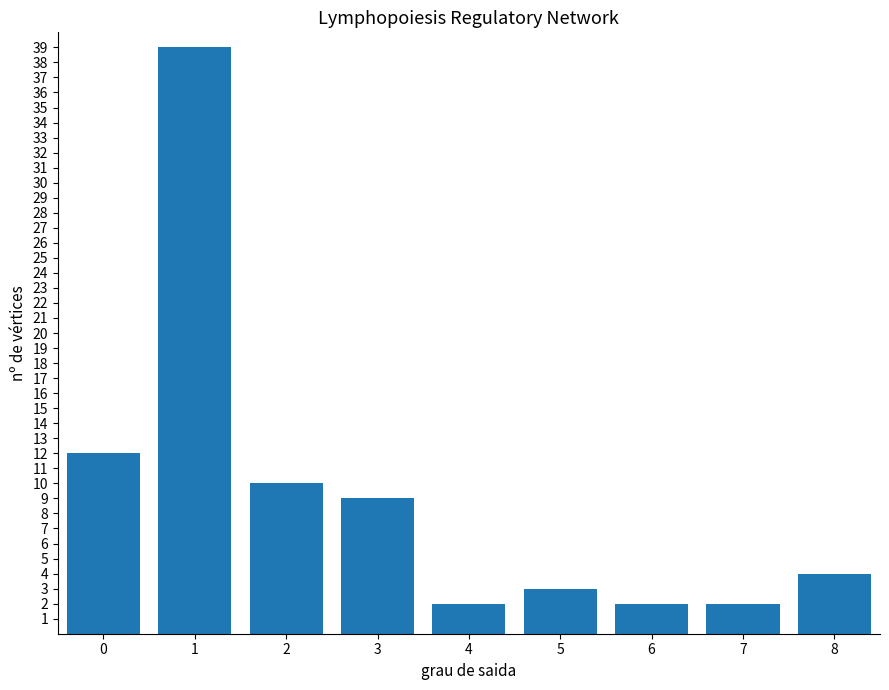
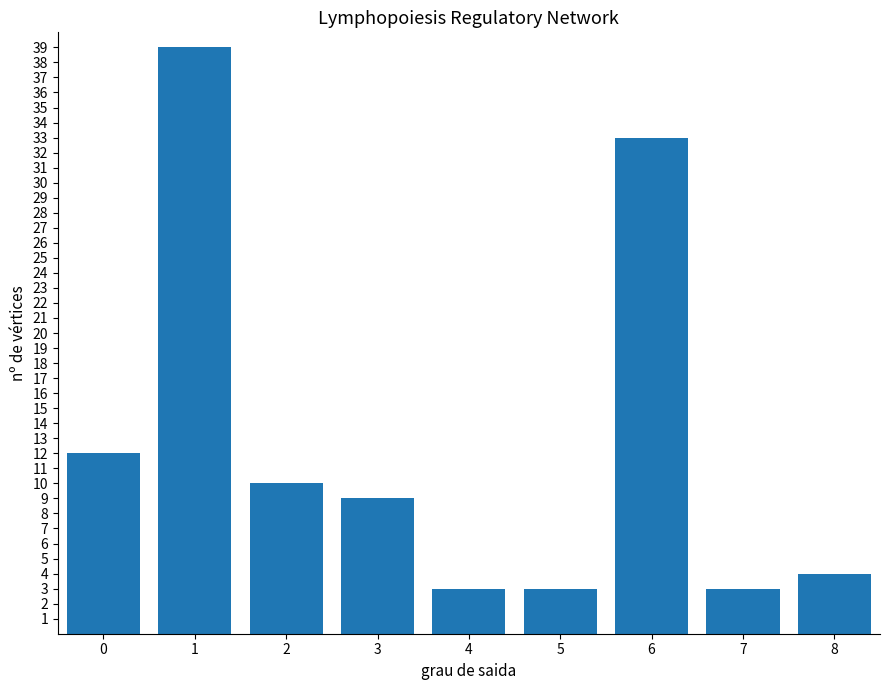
  {
    "0": 12,
    "1": 39,
    "2": 10,
    "3": 9,
-   "4": 2,
+   "4": 3,
    "5": 3,
-   "6": 2,
-   "7": 2,
+   "6": 33,
+   "7": 3,
    "8": 4
  }
